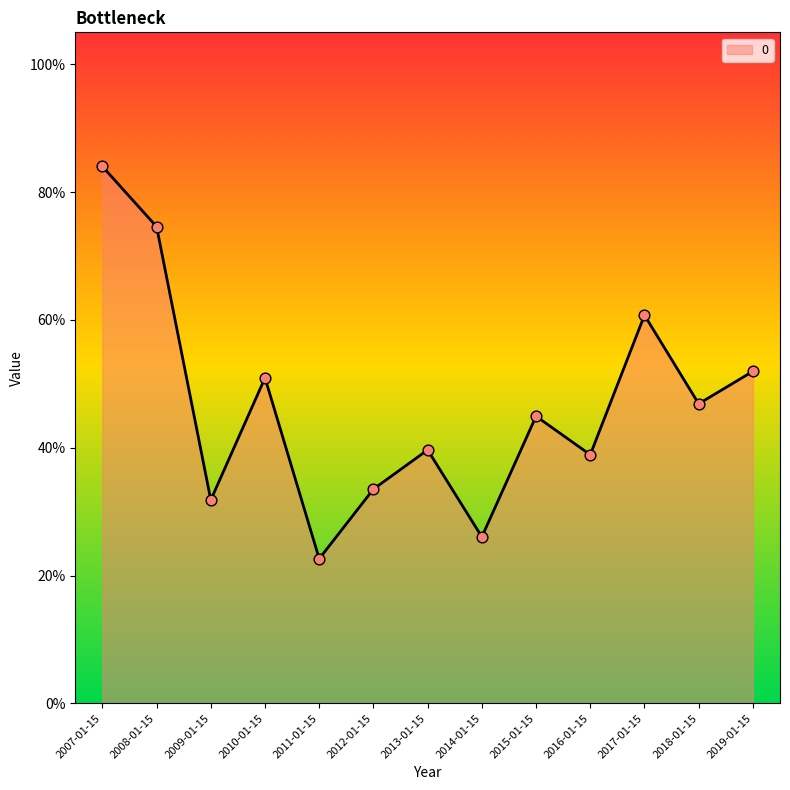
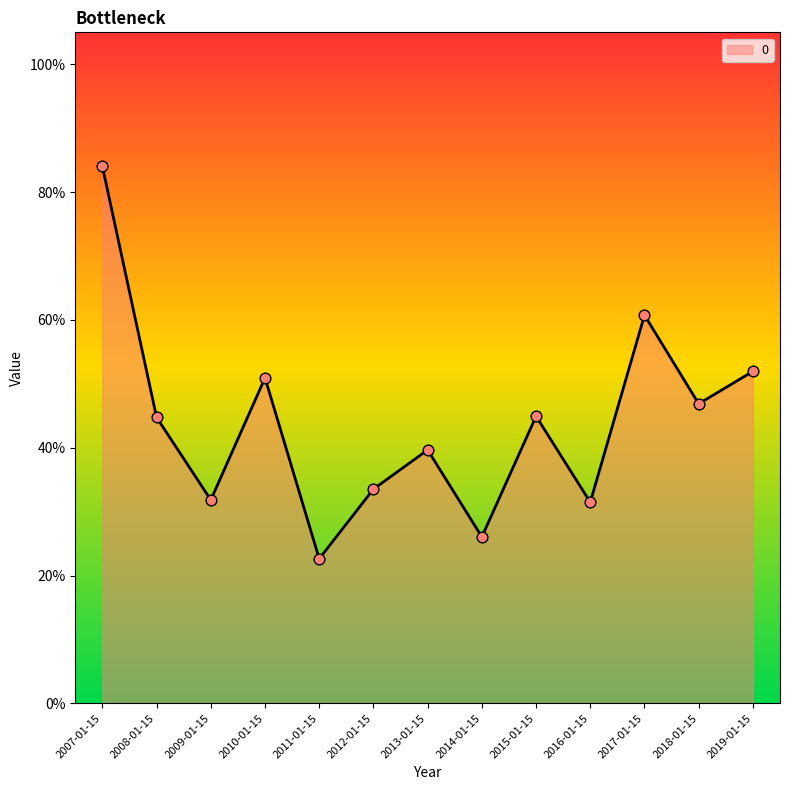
  {
    "2007-01-15": "84%",
-   "2008-01-15": "75%",
+   "2008-01-15": "45%",
    "2009-01-15": "32%",
    "2010-01-15": "51%",
    "2011-01-15": "23%",
    "2012-01-15": "34%",
    "2013-01-15": "40%",
    "2014-01-15": "26%",
    "2015-01-15": "45%",
-   "2016-01-15": "39%",
+   "2016-01-15": "31%",
    "2017-01-15": "61%",
    "2018-01-15": "47%",
    "2019-01-15": "52%"
  }
